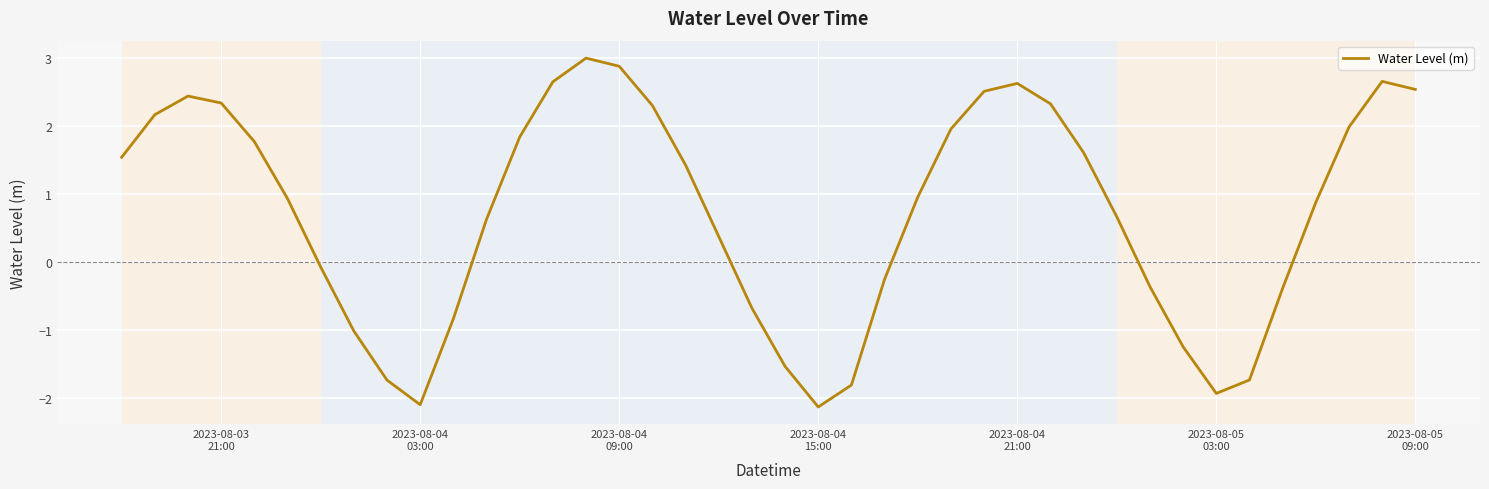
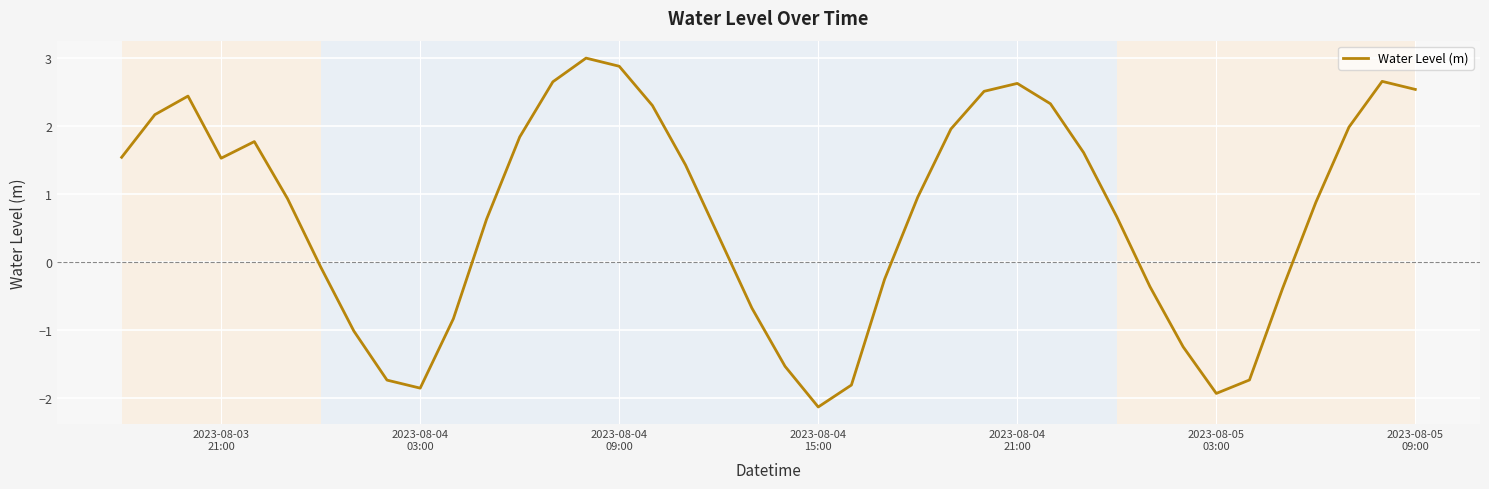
  {
-   "2023-08-03 21:00": 2.3,
-   "2023-08-04 03:00": -2.1,
+   "2023-08-03 21:00": 1.5,
+   "2023-08-04 03:00": -1.9,
    "2023-08-04 09:00": 2.9,
    "2023-08-04 15:00": -2.1,
    "2023-08-04 21:00": 2.6,
    "2023-08-05 03:00": -1.9,
    "2023-08-05 09:00": 2.5
  }
